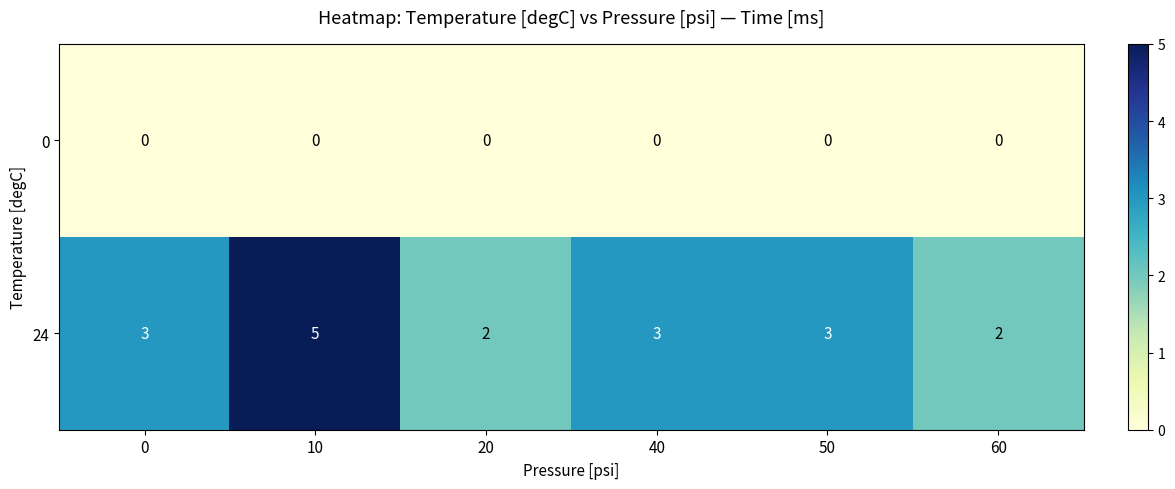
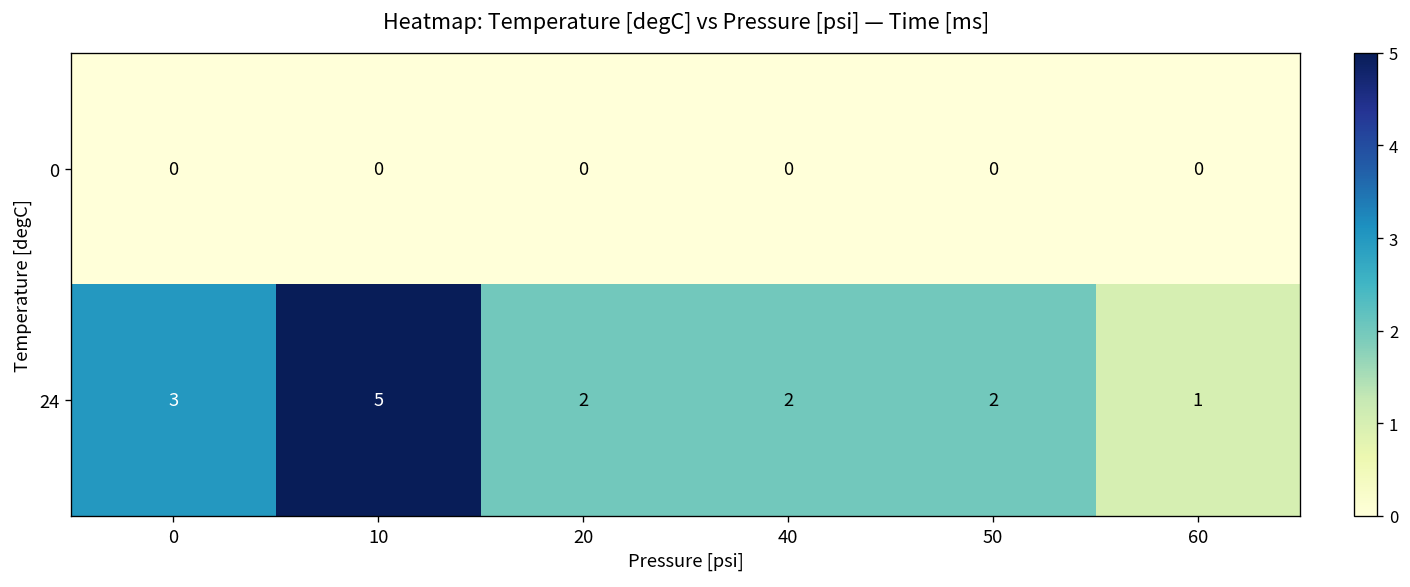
  {
    "0": {
      "0": 0,
      "10": 0,
      "20": 0,
      "40": 0,
      "50": 0,
      "60": 0
    },
    "24": {
      "0": 3,
      "10": 5,
      "20": 2,
-     "40": 3,
-     "50": 3,
-     "60": 2
+     "40": 2,
+     "50": 2,
+     "60": 1
    }
  }
